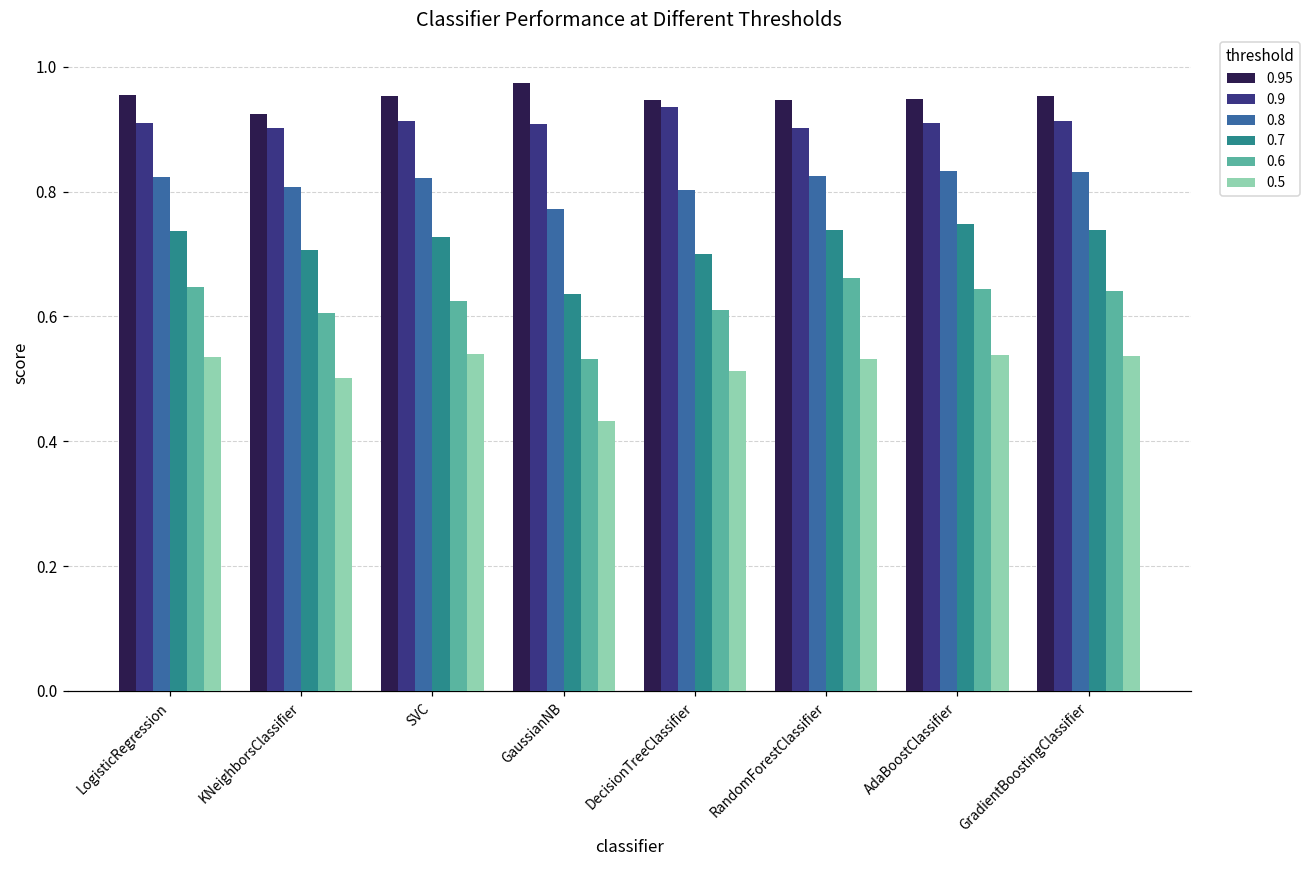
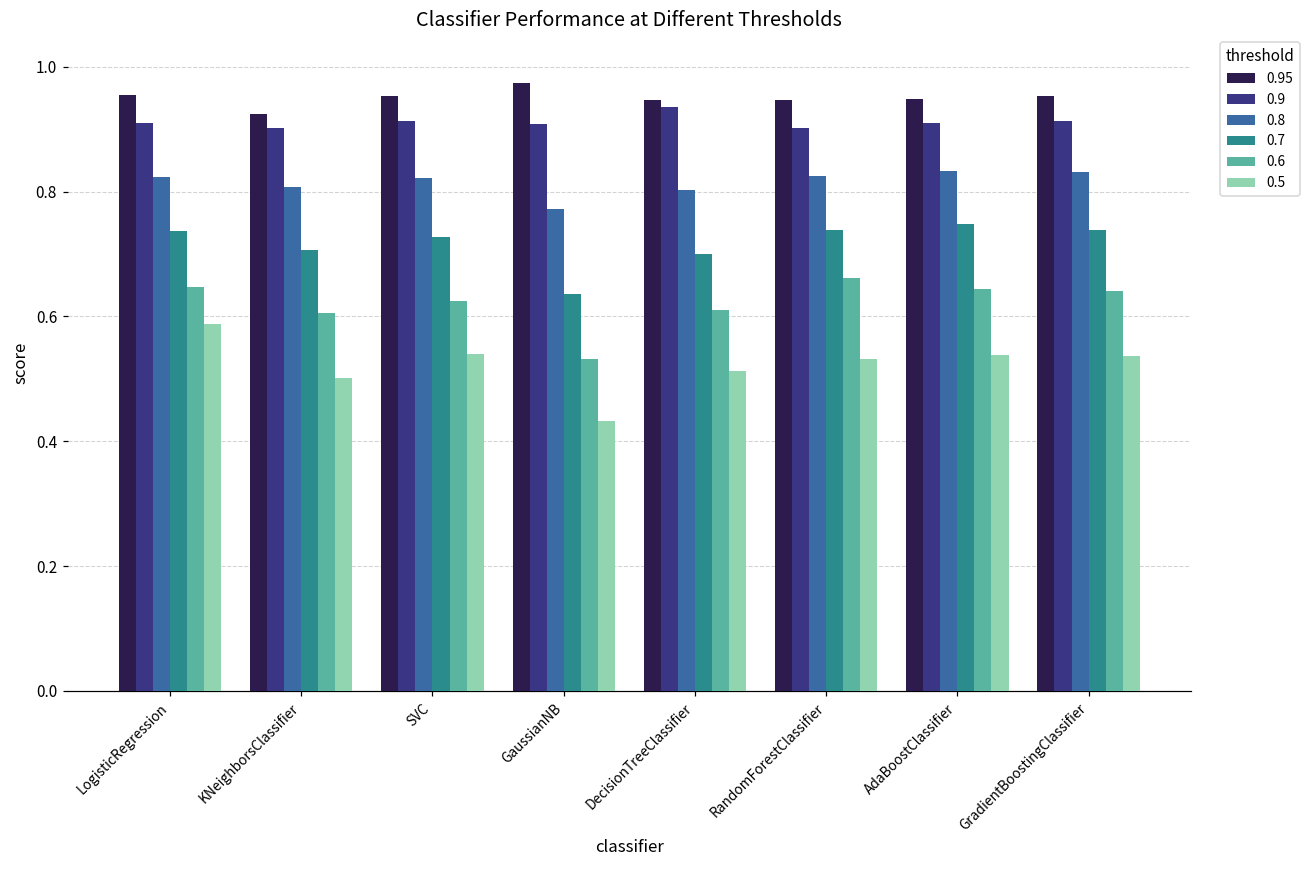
  {
    "0.95": {
      "LogisticRegression": 0.95,
      "KNeighborsClassifier": 0.93,
      "SVC": 0.95,
      "GaussianNB": 0.97,
      "DecisionTreeClassifier": 0.95,
      "RandomForestClassifier": 0.95,
      "AdaBoostClassifier": 0.95,
      "GradientBoostingClassifier": 0.95
    },
    "0.9": {
      "LogisticRegression": 0.91,
      "KNeighborsClassifier": 0.90,
      "SVC": 0.91,
      "GaussianNB": 0.91,
      "DecisionTreeClassifier": 0.94,
      "RandomForestClassifier": 0.90,
      "AdaBoostClassifier": 0.91,
      "GradientBoostingClassifier": 0.91
    },
    "0.6": {
      "LogisticRegression": 0.65,
      "KNeighborsClassifier": 0.60,
      "SVC": 0.62,
      "GaussianNB": 0.53,
      "DecisionTreeClassifier": 0.61,
      "RandomForestClassifier": 0.66,
      "AdaBoostClassifier": 0.64,
      "GradientBoostingClassifier": 0.64
    },
    "0.5": {
-     "LogisticRegression": 0.53,
+     "LogisticRegression": 0.59,
      "KNeighborsClassifier": 0.50,
      "SVC": 0.54,
      "GaussianNB": 0.43,
      "DecisionTreeClassifier": 0.51,
      "RandomForestClassifier": 0.53,
      "AdaBoostClassifier": 0.54,
      "GradientBoostingClassifier": 0.54
    }
  }
